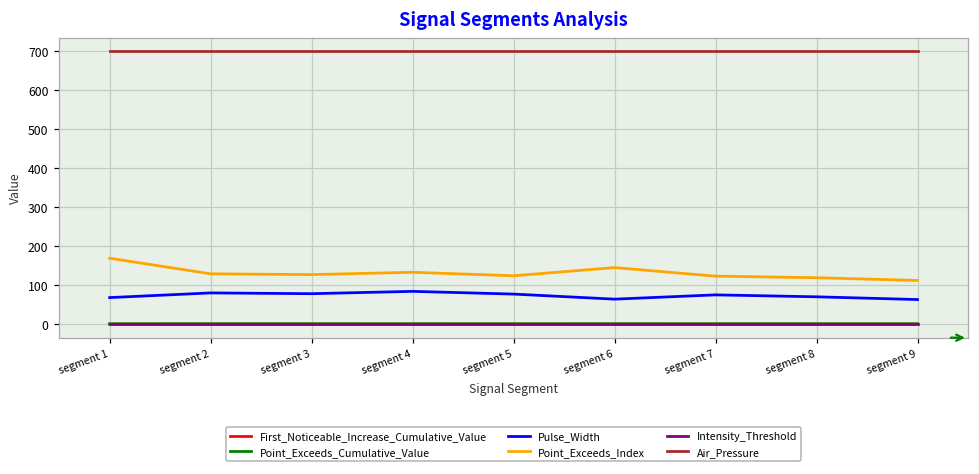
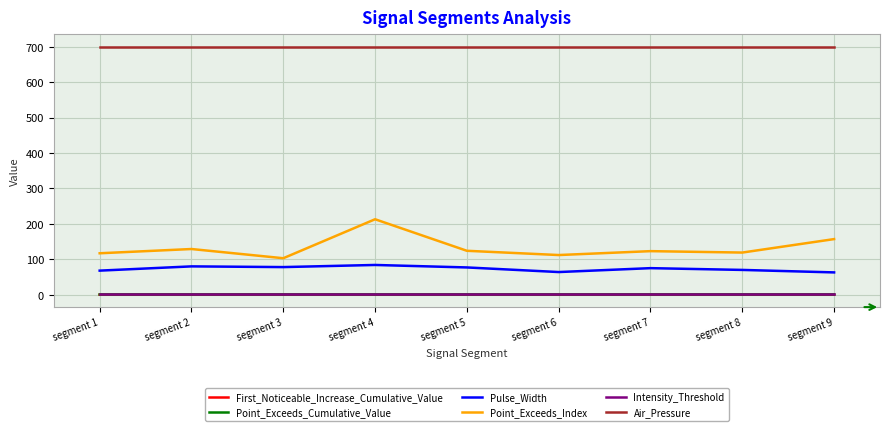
  {
    "Pulse_Width": {
      "segment 1": 70,
      "segment 2": 80,
      "segment 3": 80,
      "segment 4": 80,
      "segment 5": 80,
      "segment 6": 60,
      "segment 7": 80,
      "segment 8": 70,
      "segment 9": 60
    },
    "Point_Exceeds_Index": {
-     "segment 1": 170,
+     "segment 1": 120,
      "segment 2": 130,
-     "segment 3": 130,
-     "segment 4": 130,
+     "segment 3": 100,
+     "segment 4": 210,
      "segment 5": 120,
-     "segment 6": 150,
+     "segment 6": 110,
      "segment 7": 120,
      "segment 8": 120,
-     "segment 9": 110
+     "segment 9": 160
    },
    "Air_Pressure": {
      "segment 1": 700,
      "segment 2": 700,
      "segment 3": 700,
      "segment 4": 700,
      "segment 5": 700,
      "segment 6": 700,
      "segment 7": 700,
      "segment 8": 700,
      "segment 9": 700
    }
  }
